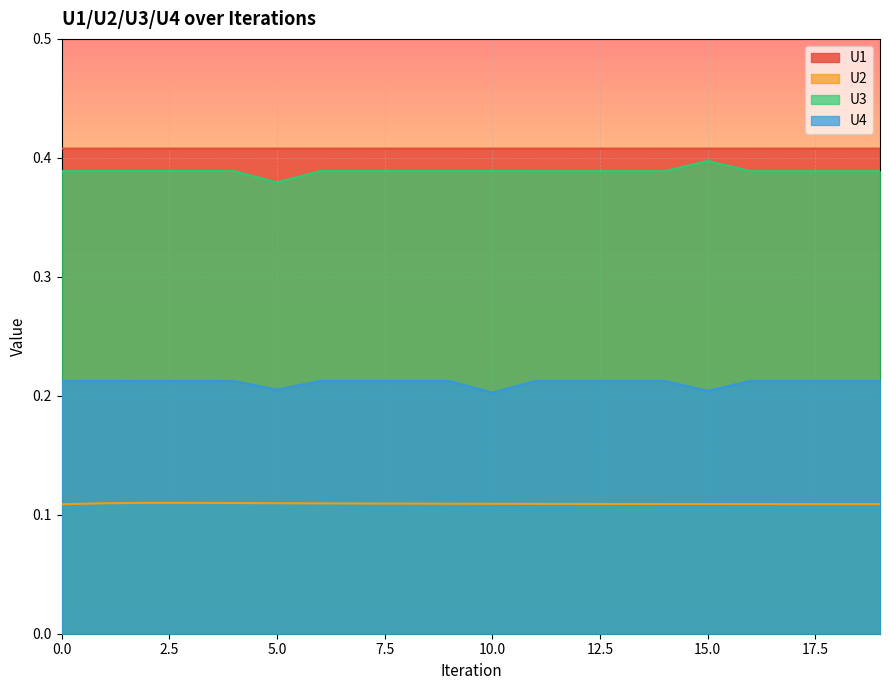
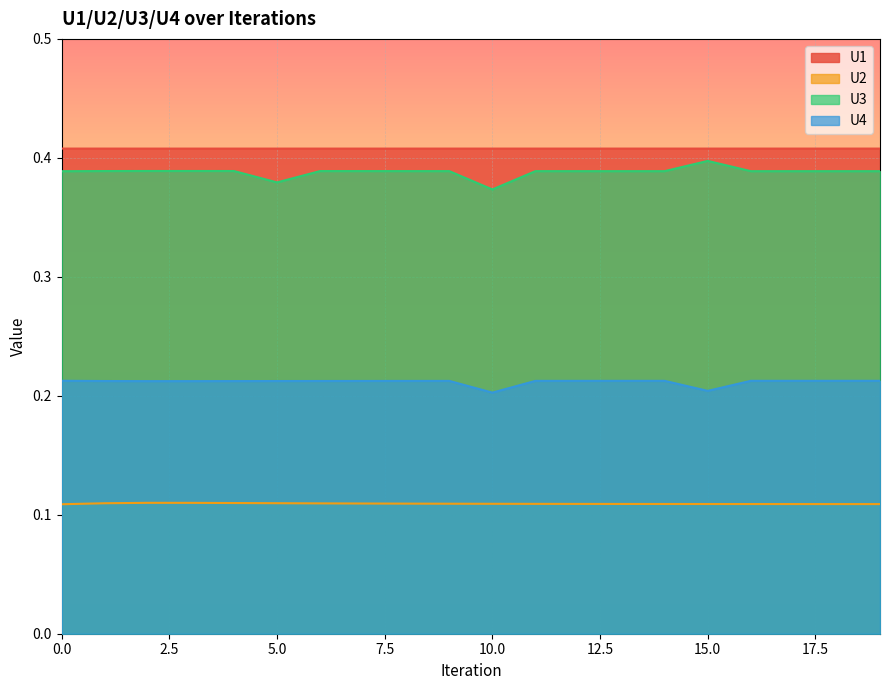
  {
    "U1": {
      "0.0": 0.408,
      "5.0": 0.408,
      "10.0": 0.408,
      "15.0": 0.408
    },
    "U2": {
      "0.0": 0.109,
      "5.0": 0.110,
      "10.0": 0.109,
      "15.0": 0.109
    },
    "U3": {
      "0.0": 0.389,
      "5.0": 0.379,
-     "10.0": 0.389,
+     "10.0": 0.373,
      "15.0": 0.397
    },
    "U4": {
      "0.0": 0.213,
-     "5.0": 0.205,
+     "5.0": 0.212,
      "10.0": 0.203,
      "15.0": 0.204
    }
  }
